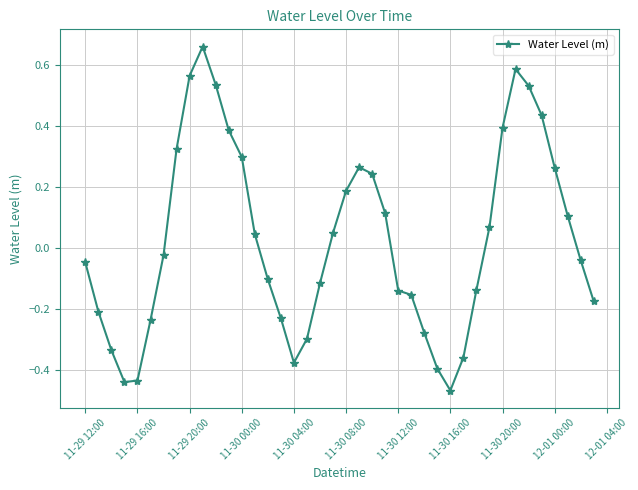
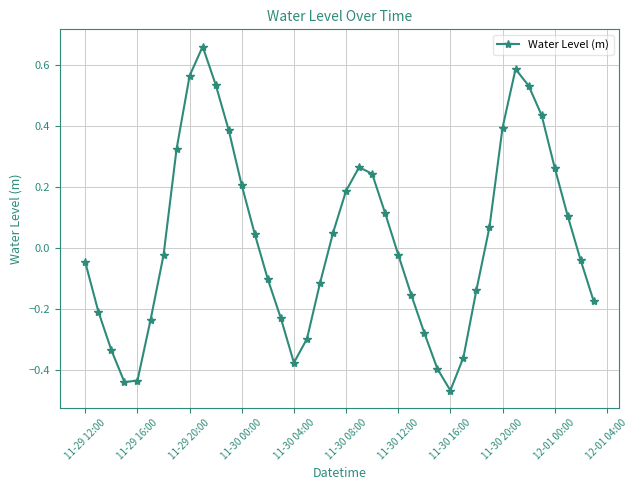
  {
    "11-29 12:00": -0.05,
    "11-29 16:00": -0.43,
    "11-29 20:00": 0.56,
-   "11-30 00:00": 0.30,
+   "11-30 00:00": 0.20,
    "11-30 04:00": -0.38,
    "11-30 08:00": 0.19,
-   "11-30 12:00": -0.14,
+   "11-30 12:00": -0.02,
    "11-30 16:00": -0.47,
    "11-30 20:00": 0.39,
    "12-01 00:00": 0.26
  }
